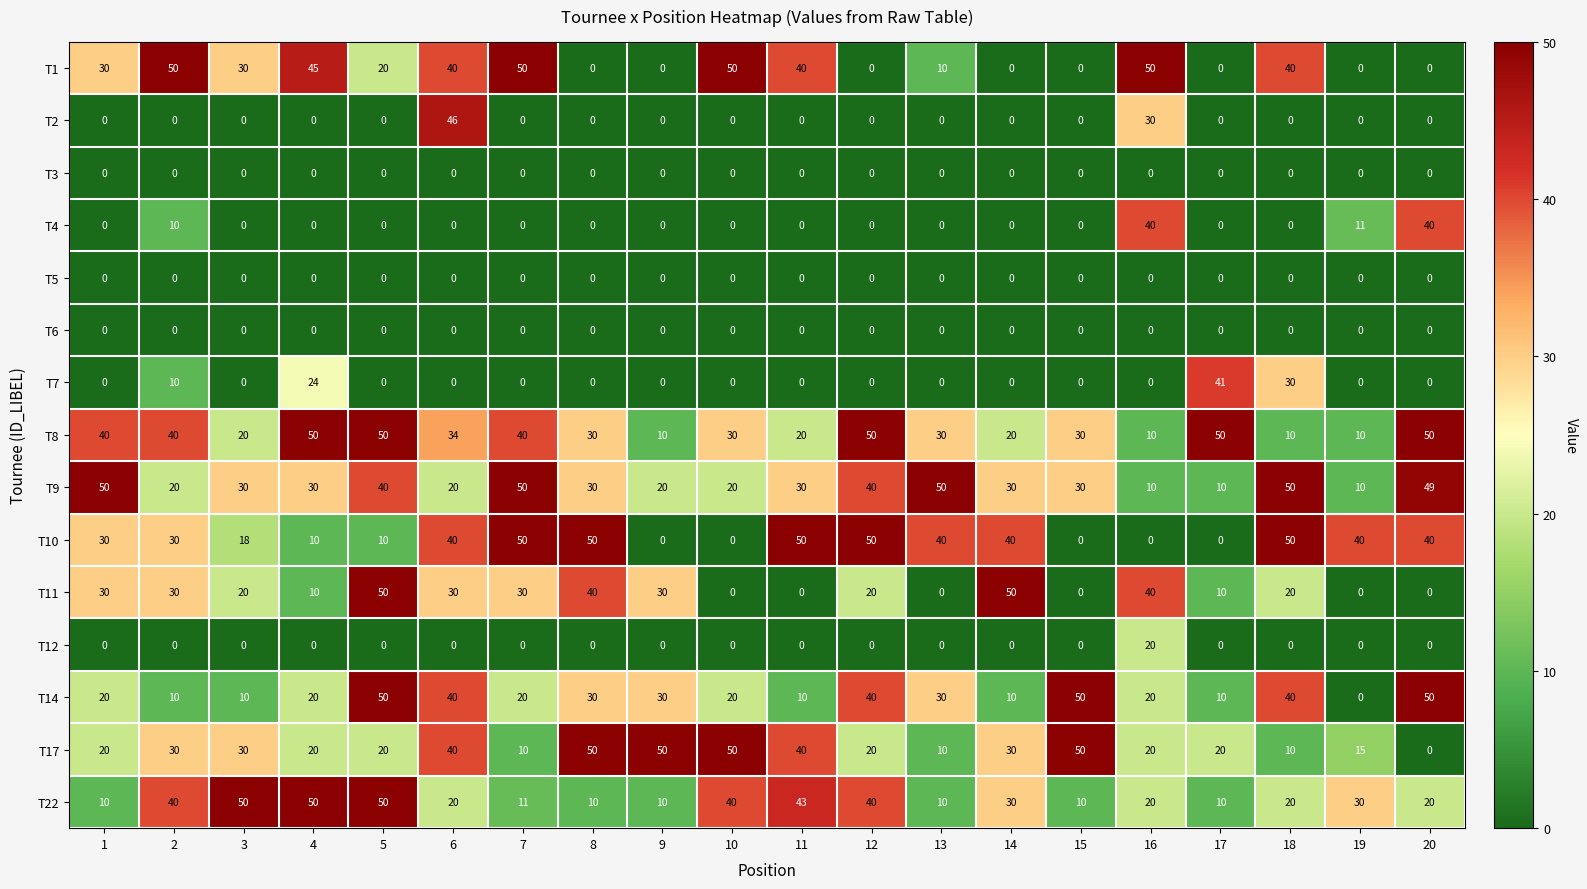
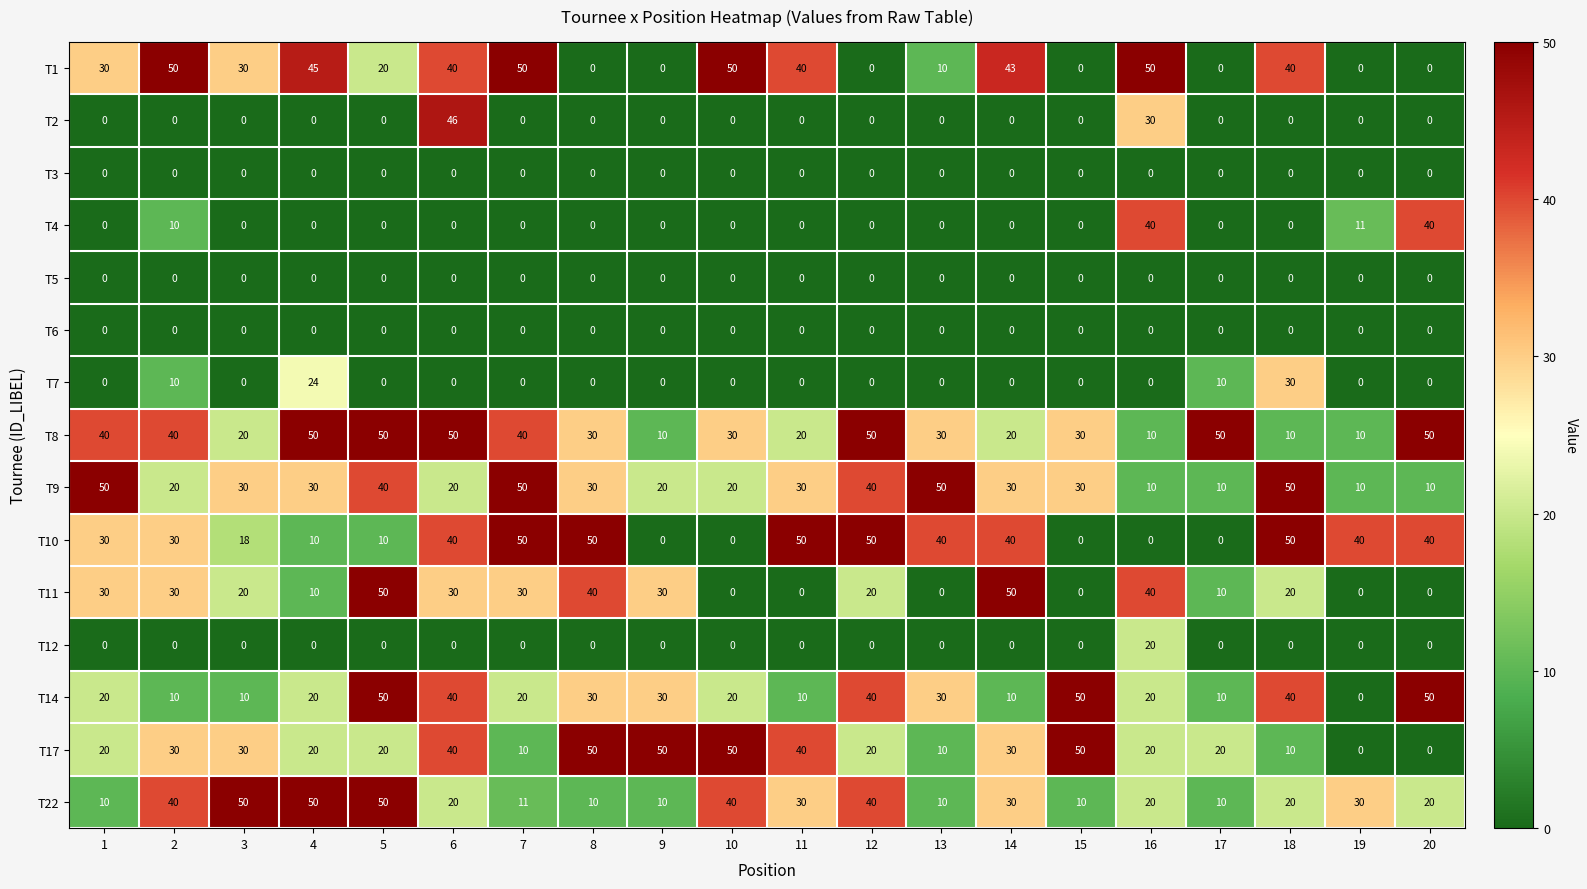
  {
    "T1": {
      "1": 30,
      "2": 50,
      "3": 30,
      "4": 45,
      "5": 20,
      "6": 40,
      "7": 50,
      "8": 0,
      "9": 0,
      "10": 50,
      "11": 40,
      "12": 0,
      "13": 10,
-     "14": 0,
+     "14": 43,
      "15": 0,
      "16": 50,
      "17": 0,
      "18": 40,
      "19": 0,
      "20": 0
    },
    "T7": {
      "1": 0,
      "2": 10,
      "3": 0,
      "4": 24,
      "5": 0,
      "6": 0,
      "7": 0,
      "8": 0,
      "9": 0,
      "10": 0,
      "11": 0,
      "12": 0,
      "13": 0,
      "14": 0,
      "15": 0,
      "16": 0,
-     "17": 41,
+     "17": 10,
      "18": 30,
      "19": 0,
      "20": 0
    },
    "T8": {
      "1": 40,
      "2": 40,
      "3": 20,
      "4": 50,
      "5": 50,
-     "6": 34,
+     "6": 50,
      "7": 40,
      "8": 30,
      "9": 10,
      "10": 30,
      "11": 20,
      "12": 50,
      "13": 30,
      "14": 20,
      "15": 30,
      "16": 10,
      "17": 50,
      "18": 10,
      "19": 10,
      "20": 50
    },
    "T9": {
      "1": 50,
      "2": 20,
      "3": 30,
      "4": 30,
      "5": 40,
      "6": 20,
      "7": 50,
      "8": 30,
      "9": 20,
      "10": 20,
      "11": 30,
      "12": 40,
      "13": 50,
      "14": 30,
      "15": 30,
      "16": 10,
      "17": 10,
      "18": 50,
      "19": 10,
-     "20": 49
+     "20": 10
    },
    "T17": {
      "1": 20,
      "2": 30,
      "3": 30,
      "4": 20,
      "5": 20,
      "6": 40,
      "7": 10,
      "8": 50,
      "9": 50,
      "10": 50,
      "11": 40,
      "12": 20,
      "13": 10,
      "14": 30,
      "15": 50,
      "16": 20,
      "17": 20,
      "18": 10,
-     "19": 15,
+     "19": 0,
      "20": 0
    },
    "T22": {
      "1": 10,
      "2": 40,
      "3": 50,
      "4": 50,
      "5": 50,
      "6": 20,
      "7": 11,
      "8": 10,
      "9": 10,
      "10": 40,
-     "11": 43,
+     "11": 30,
      "12": 40,
      "13": 10,
      "14": 30,
      "15": 10,
      "16": 20,
      "17": 10,
      "18": 20,
      "19": 30,
      "20": 20
    }
  }
